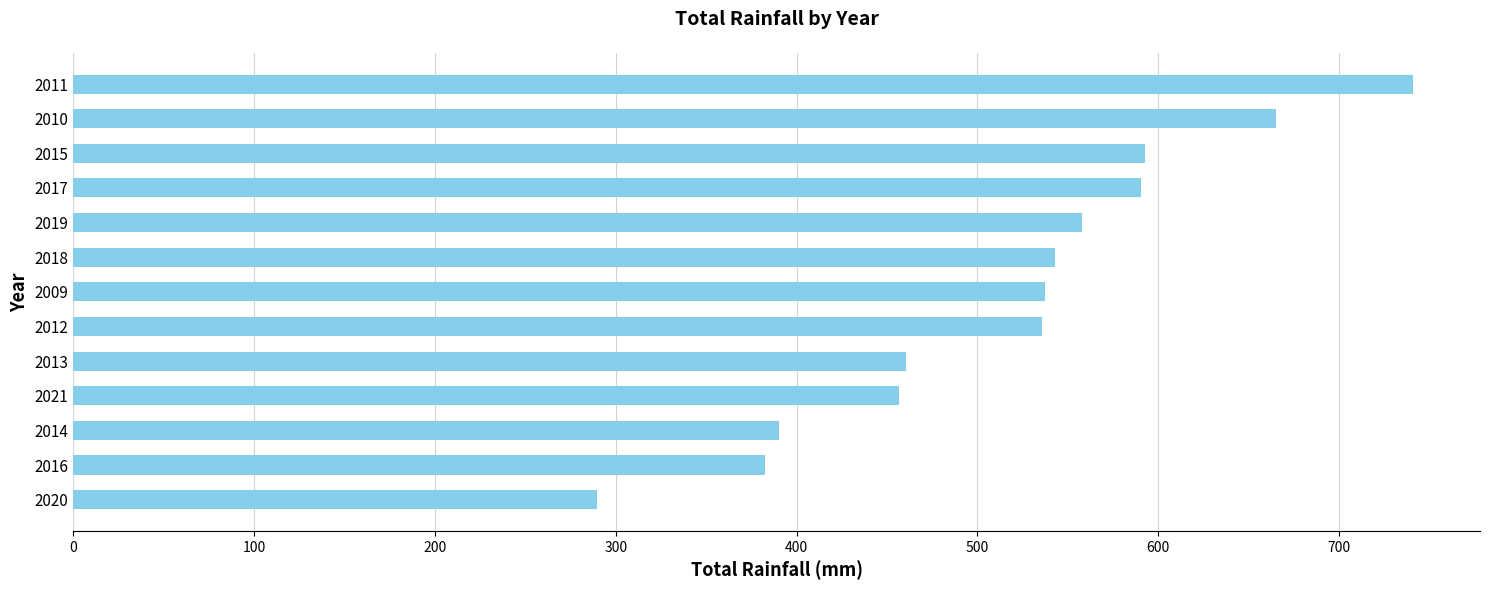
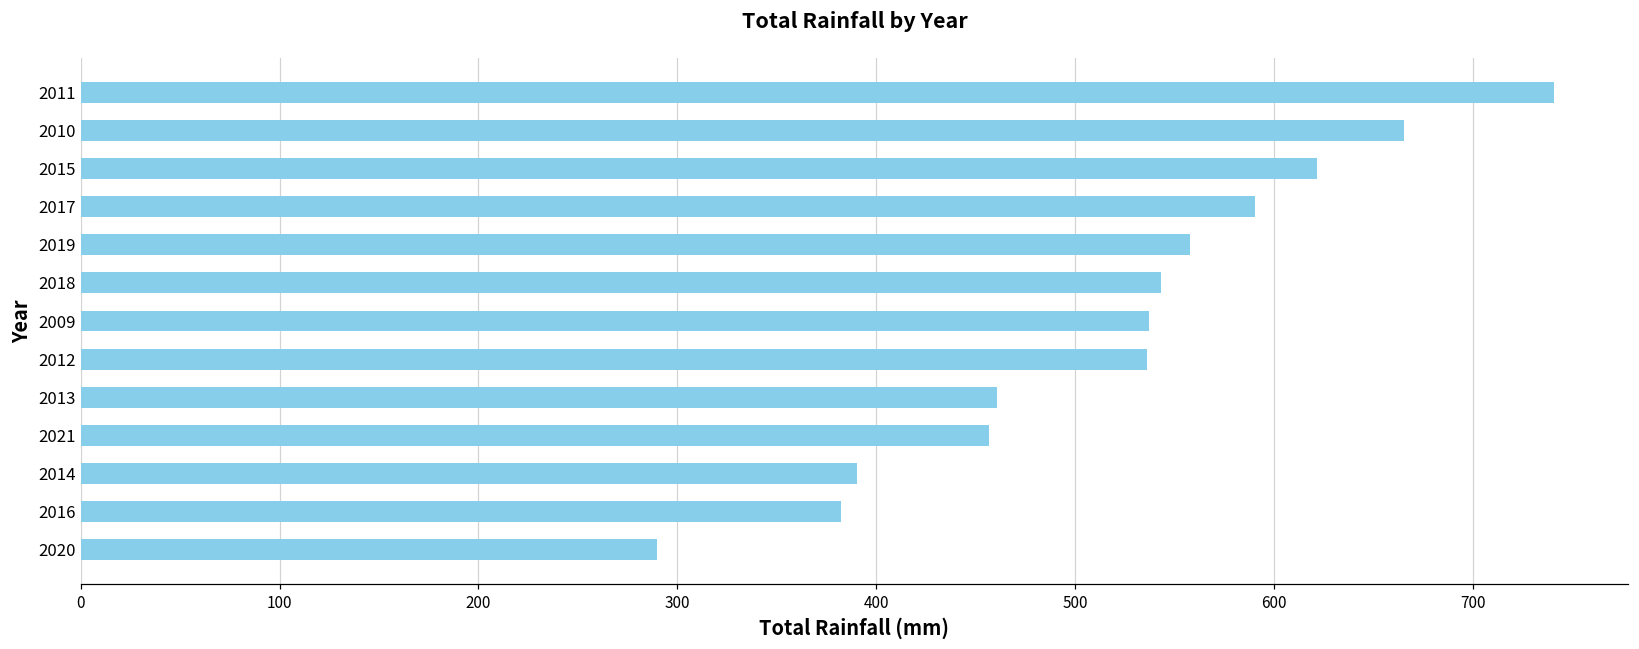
  {
    "2011": 741,
    "2010": 665,
-   "2015": 593,
+   "2015": 622,
    "2017": 590,
    "2019": 558,
    "2018": 543,
    "2009": 537,
    "2012": 536,
    "2013": 461,
    "2021": 457,
    "2014": 391,
    "2016": 382,
    "2020": 290
  }
